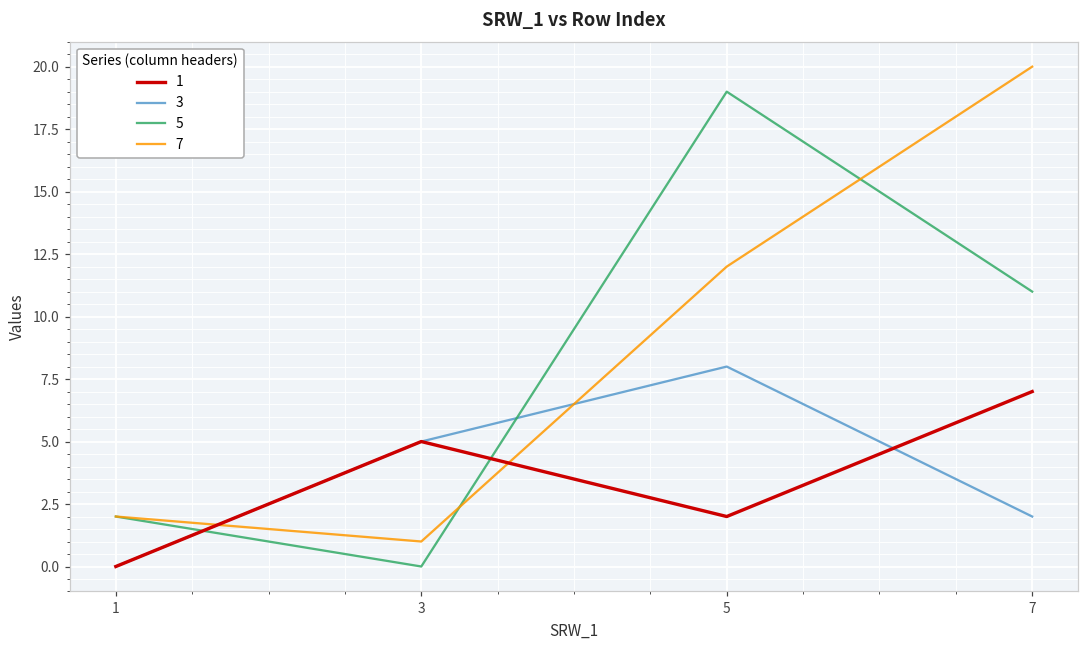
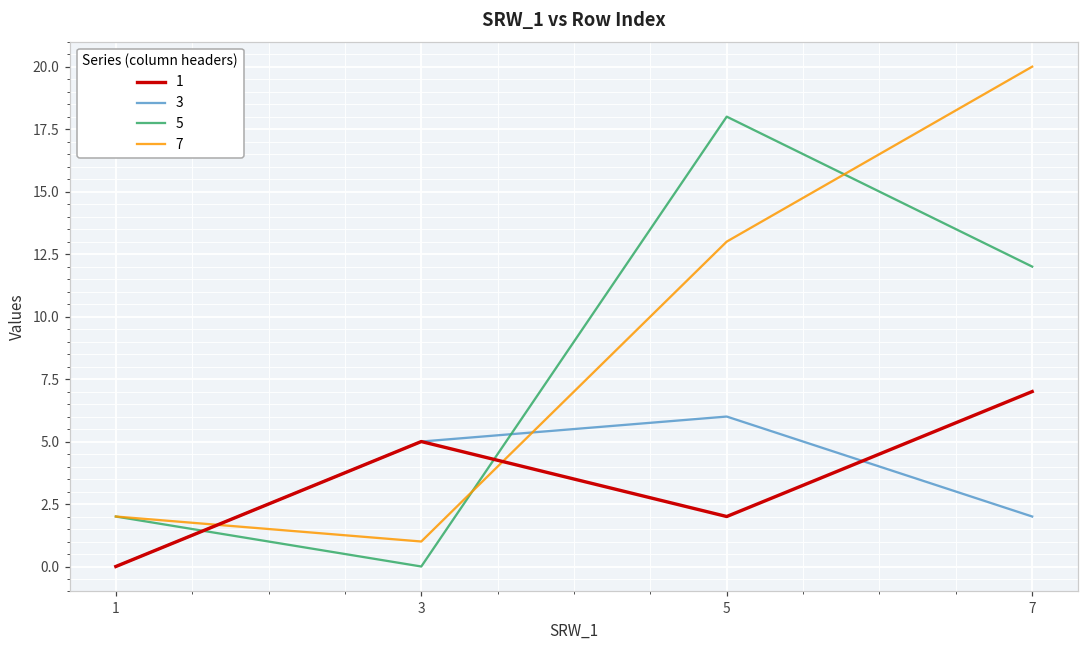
  {
    "1": {
      "5": 2,
      "7": 7
    },
    "3": {
-     "5": 8,
+     "5": 6,
      "7": 2
    },
    "5": {
      "3": 0,
-     "5": 19,
-     "7": 11
+     "5": 18,
+     "7": 12
    },
    "7": {
      "3": 1,
-     "5": 12,
+     "5": 13,
      "7": 20
    }
  }
